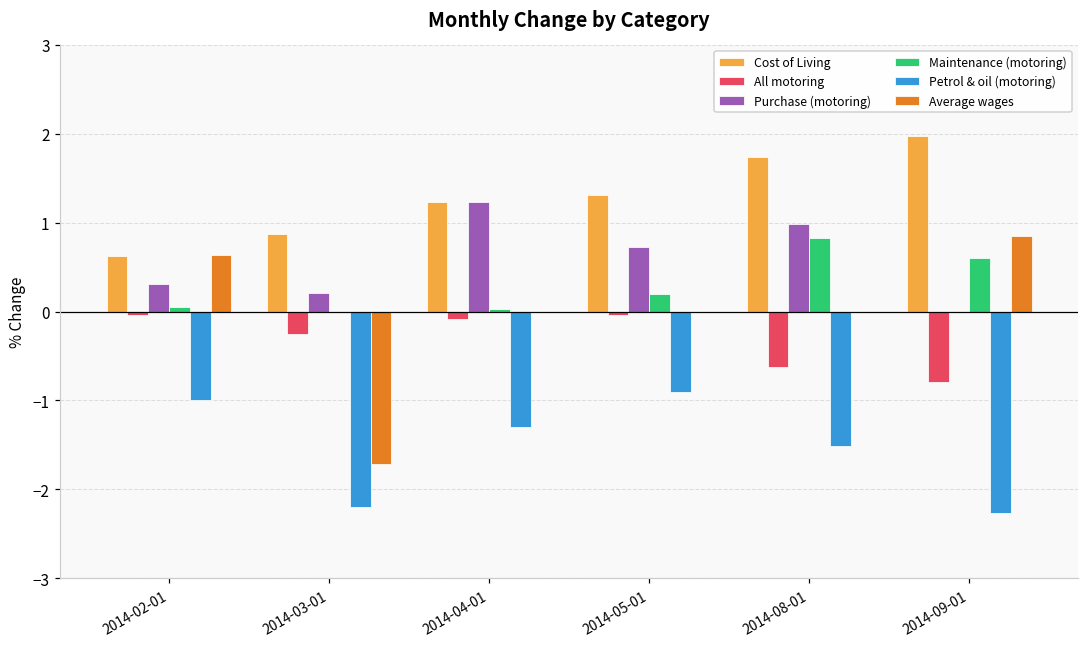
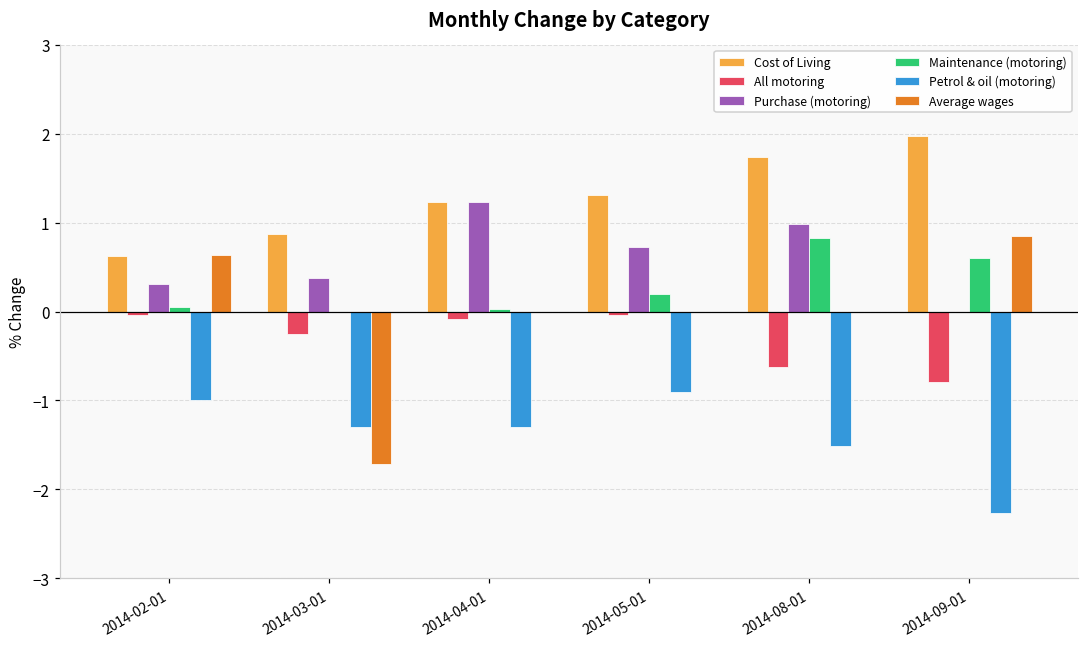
  {
    "All motoring": {
      "2014-02-01": 0.0,
      "2014-03-01": -0.3,
      "2014-04-01": -0.1,
      "2014-05-01": 0.0,
      "2014-08-01": -0.6,
      "2014-09-01": -0.8
    },
    "Purchase (motoring)": {
      "2014-02-01": 0.3,
-     "2014-03-01": 0.2,
+     "2014-03-01": 0.4,
      "2014-04-01": 1.2,
      "2014-05-01": 0.7,
      "2014-08-01": 1.0,
      "2014-09-01": 0.0
    },
    "Maintenance (motoring)": {
      "2014-02-01": 0.1,
      "2014-03-01": 0.0,
      "2014-05-01": 0.2,
      "2014-08-01": 0.8,
      "2014-09-01": 0.6
    },
    "Petrol & oil (motoring)": {
      "2014-02-01": -1.0,
-     "2014-03-01": -2.2,
+     "2014-03-01": -1.3,
      "2014-04-01": -1.3,
      "2014-05-01": -0.9,
      "2014-08-01": -1.5,
      "2014-09-01": -2.3
    }
  }
